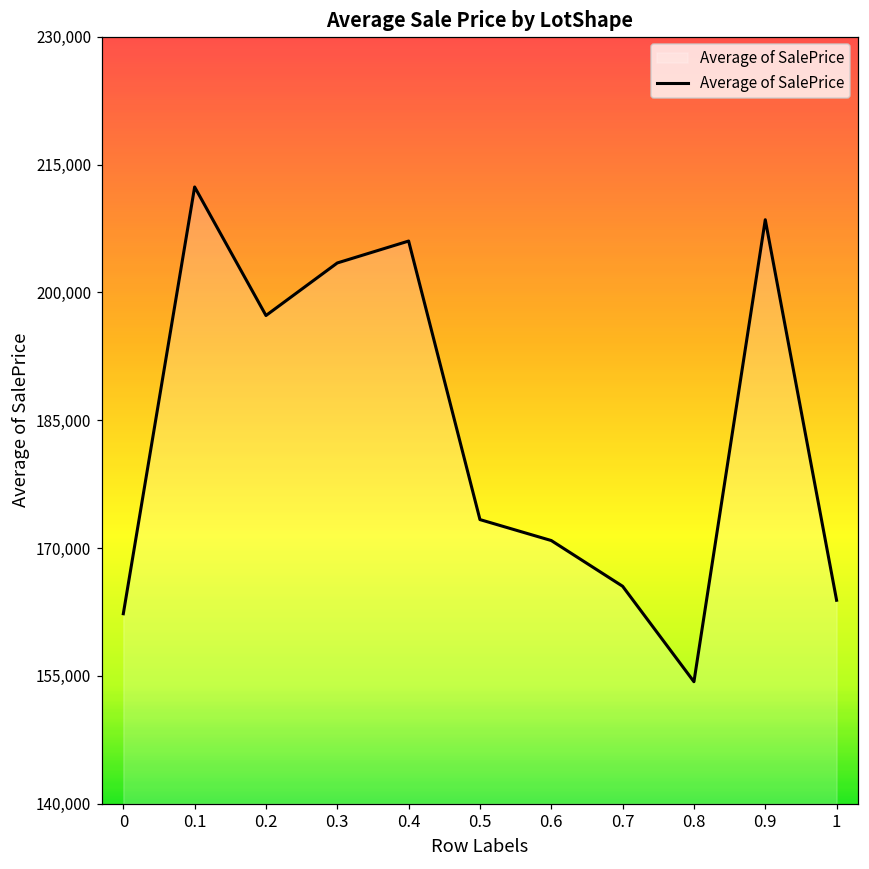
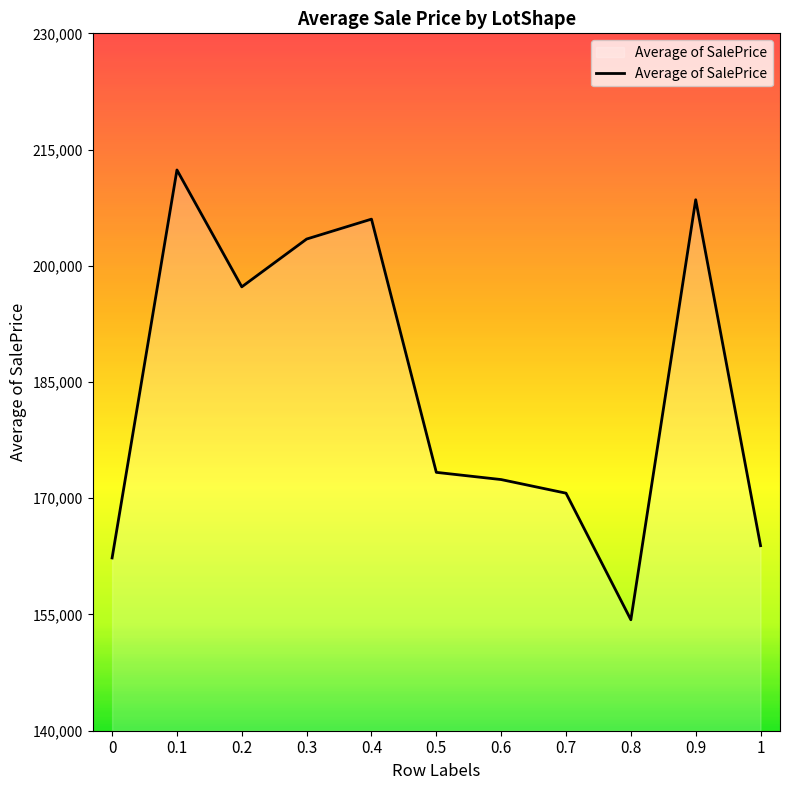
  {
    "0": "162,000",
    "0.1": "212,000",
    "0.2": "197,000",
    "0.3": "203,000",
    "0.4": "206,000",
    "0.5": "173,000",
-   "0.6": "171,000",
-   "0.7": "166,000",
+   "0.6": "172,000",
+   "0.7": "171,000",
    "0.8": "154,000",
    "0.9": "209,000",
    "1": "164,000"
  }
